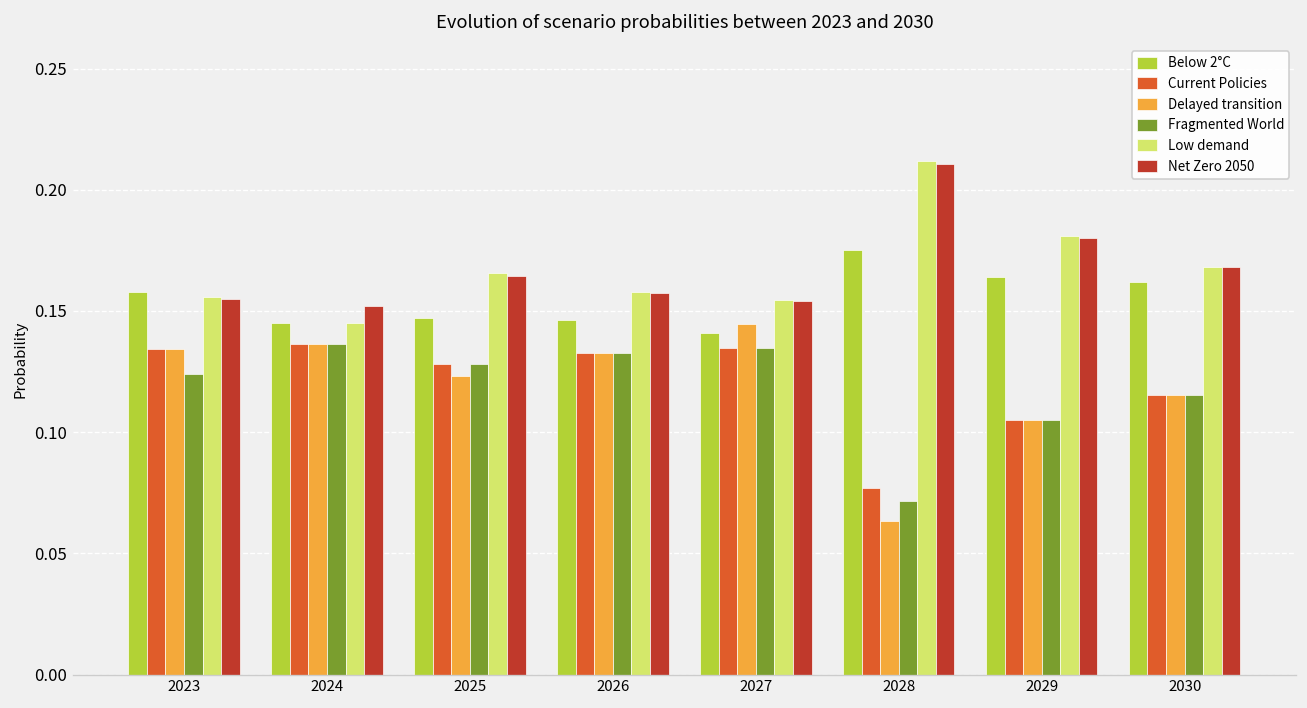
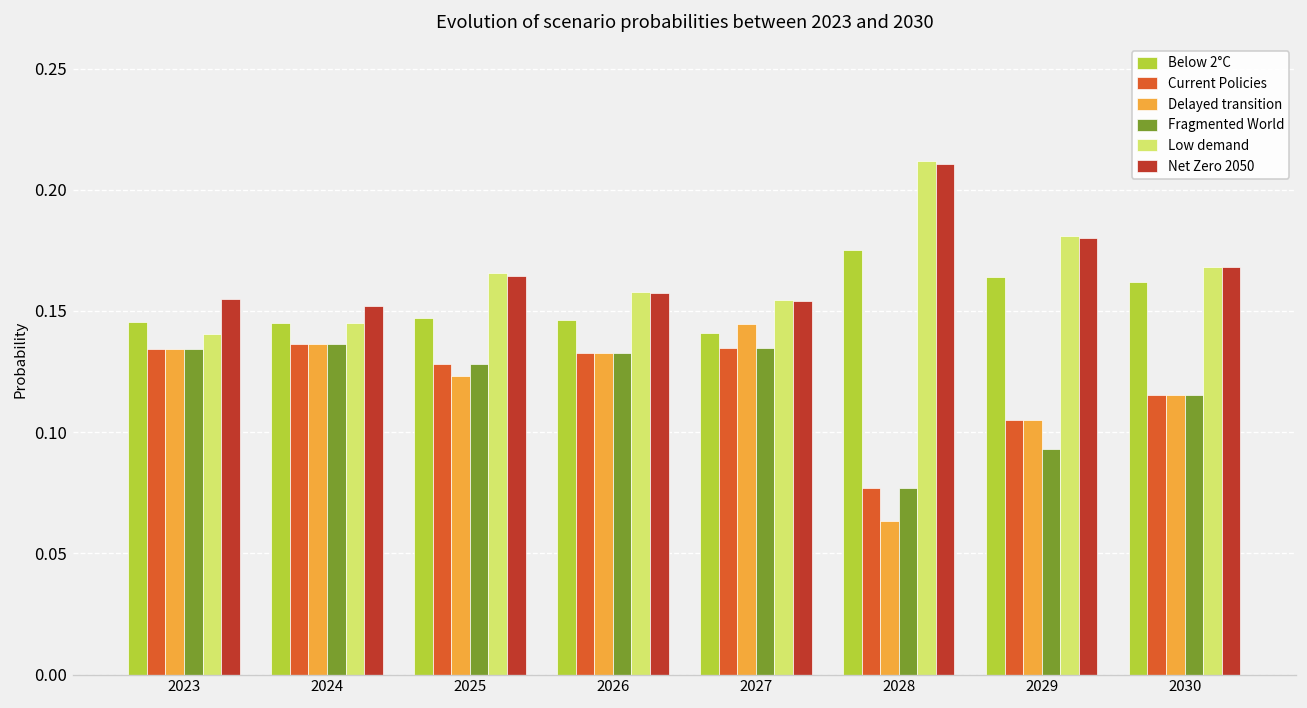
  {
    "Below 2°C": {
-     "2023": 0.158,
+     "2023": 0.145,
      "2024": 0.145,
      "2025": 0.147,
      "2026": 0.146,
      "2027": 0.141,
      "2028": 0.175,
      "2029": 0.164,
      "2030": 0.162
    },
    "Delayed transition": {
      "2023": 0.134,
      "2024": 0.136,
      "2025": 0.123,
      "2026": 0.133,
      "2027": 0.145,
      "2028": 0.063,
      "2029": 0.105,
      "2030": 0.115
    },
    "Fragmented World": {
-     "2023": 0.124,
+     "2023": 0.134,
      "2024": 0.136,
      "2025": 0.128,
      "2026": 0.133,
      "2027": 0.135,
-     "2028": 0.071,
-     "2029": 0.105,
+     "2028": 0.077,
+     "2029": 0.093,
      "2030": 0.115
    },
    "Low demand": {
-     "2023": 0.156,
+     "2023": 0.141,
      "2024": 0.145,
      "2025": 0.165,
      "2026": 0.158,
      "2027": 0.155,
      "2028": 0.212,
      "2029": 0.181,
      "2030": 0.168
    }
  }
